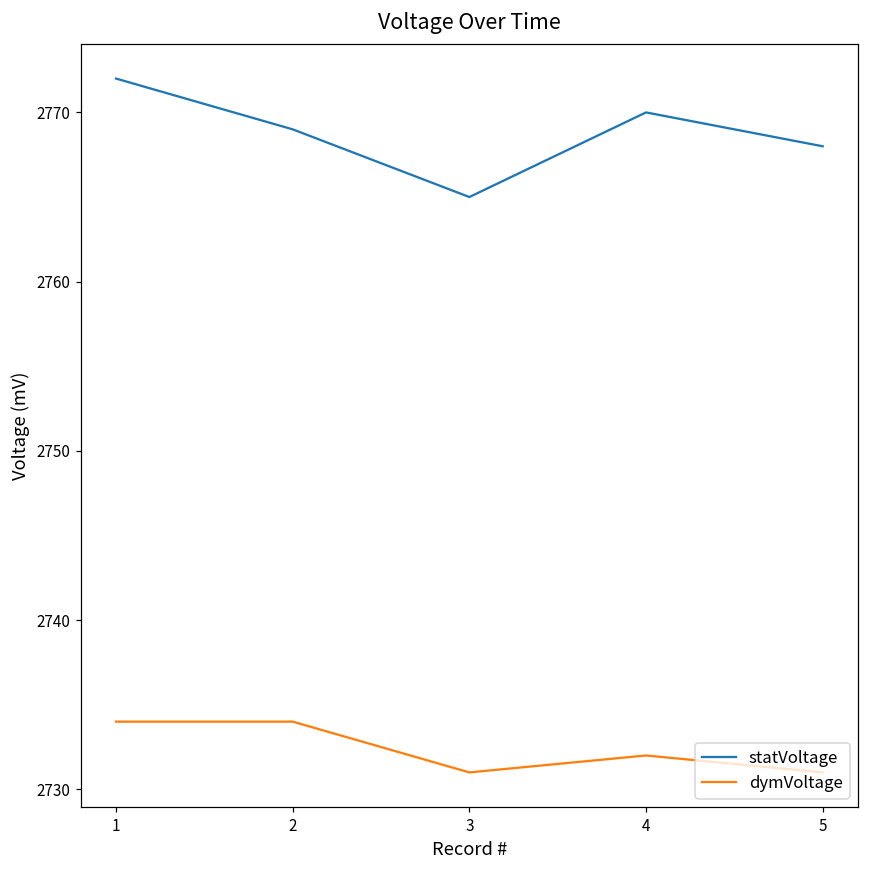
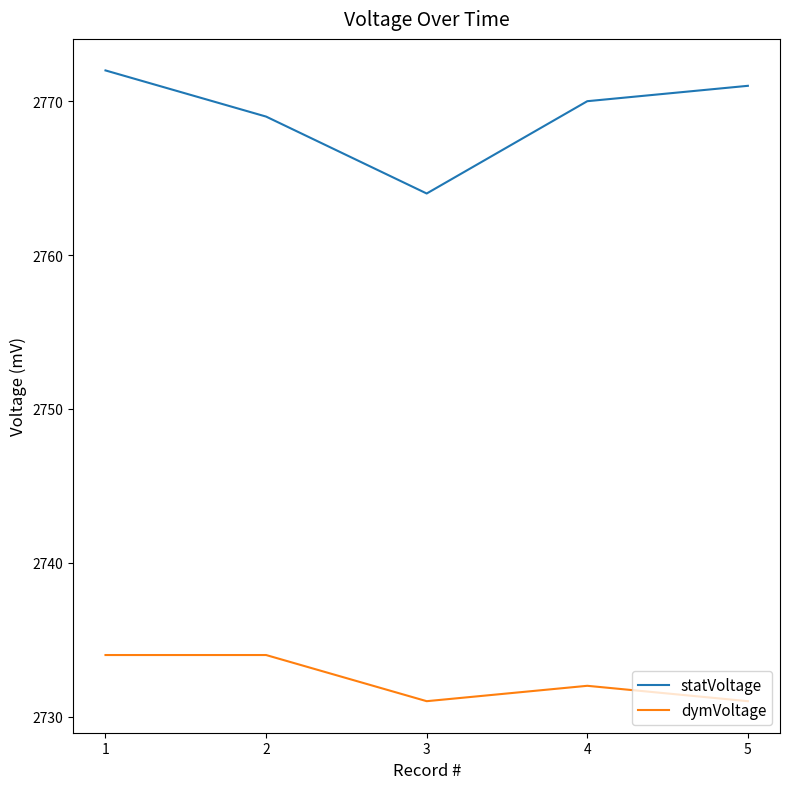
  {
    "statVoltage": {
      "1": 2772,
      "2": 2769,
-     "3": 2765,
+     "3": 2764,
      "4": 2770,
-     "5": 2768
+     "5": 2771
    },
    "dymVoltage": {
      "1": 2734,
      "2": 2734,
      "3": 2731,
      "4": 2732
    }
  }
